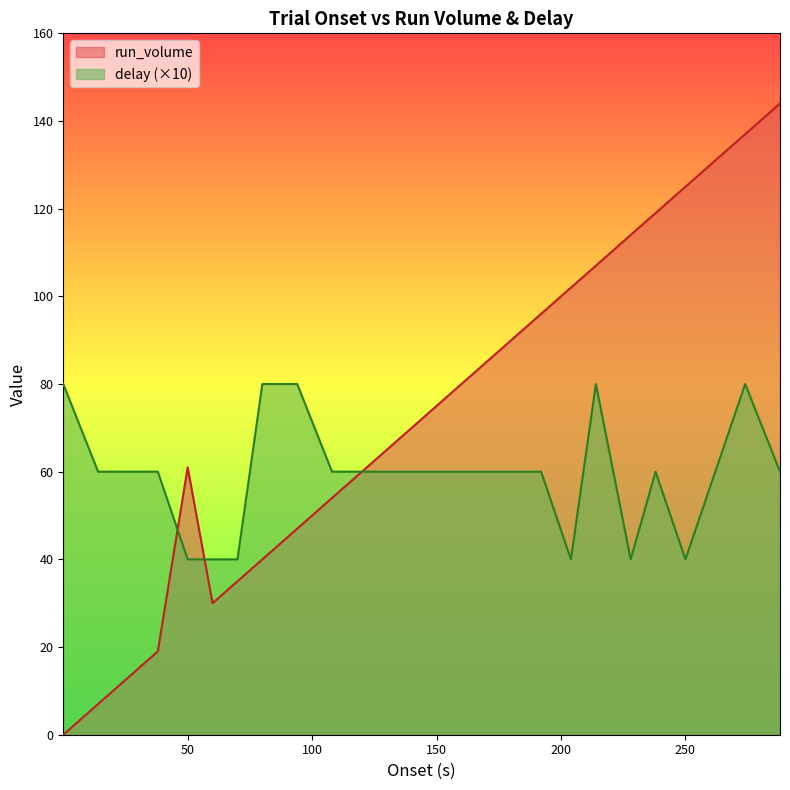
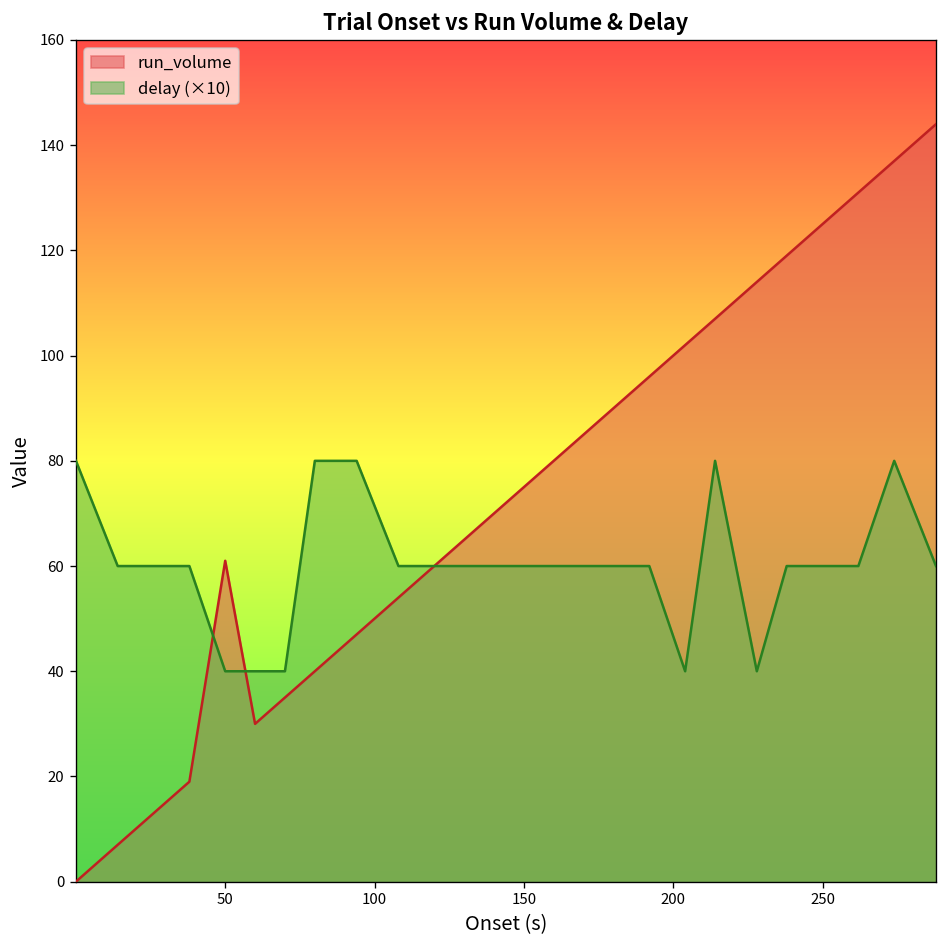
  {
    "run_volume": {
      "50": 61,
      "250": 125
    },
    "delay (×10)": {
      "50": 40,
-     "250": 40
+     "250": 60
    }
  }
